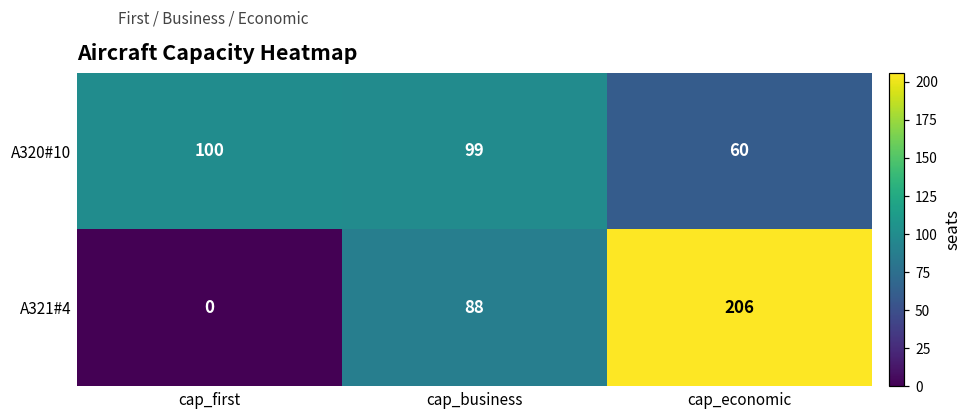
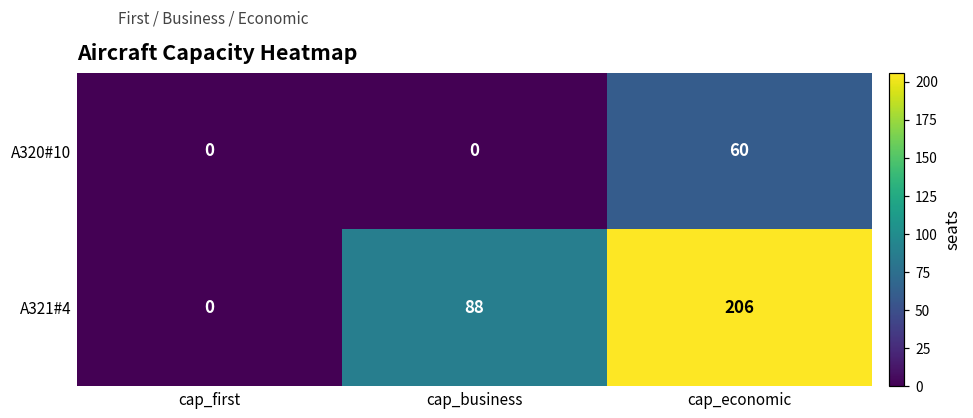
  {
    "A320#10": {
-     "cap_first": 100,
-     "cap_business": 99,
+     "cap_first": 0,
+     "cap_business": 0,
      "cap_economic": 60
    },
    "A321#4": {
      "cap_first": 0,
      "cap_business": 88,
      "cap_economic": 206
    }
  }
